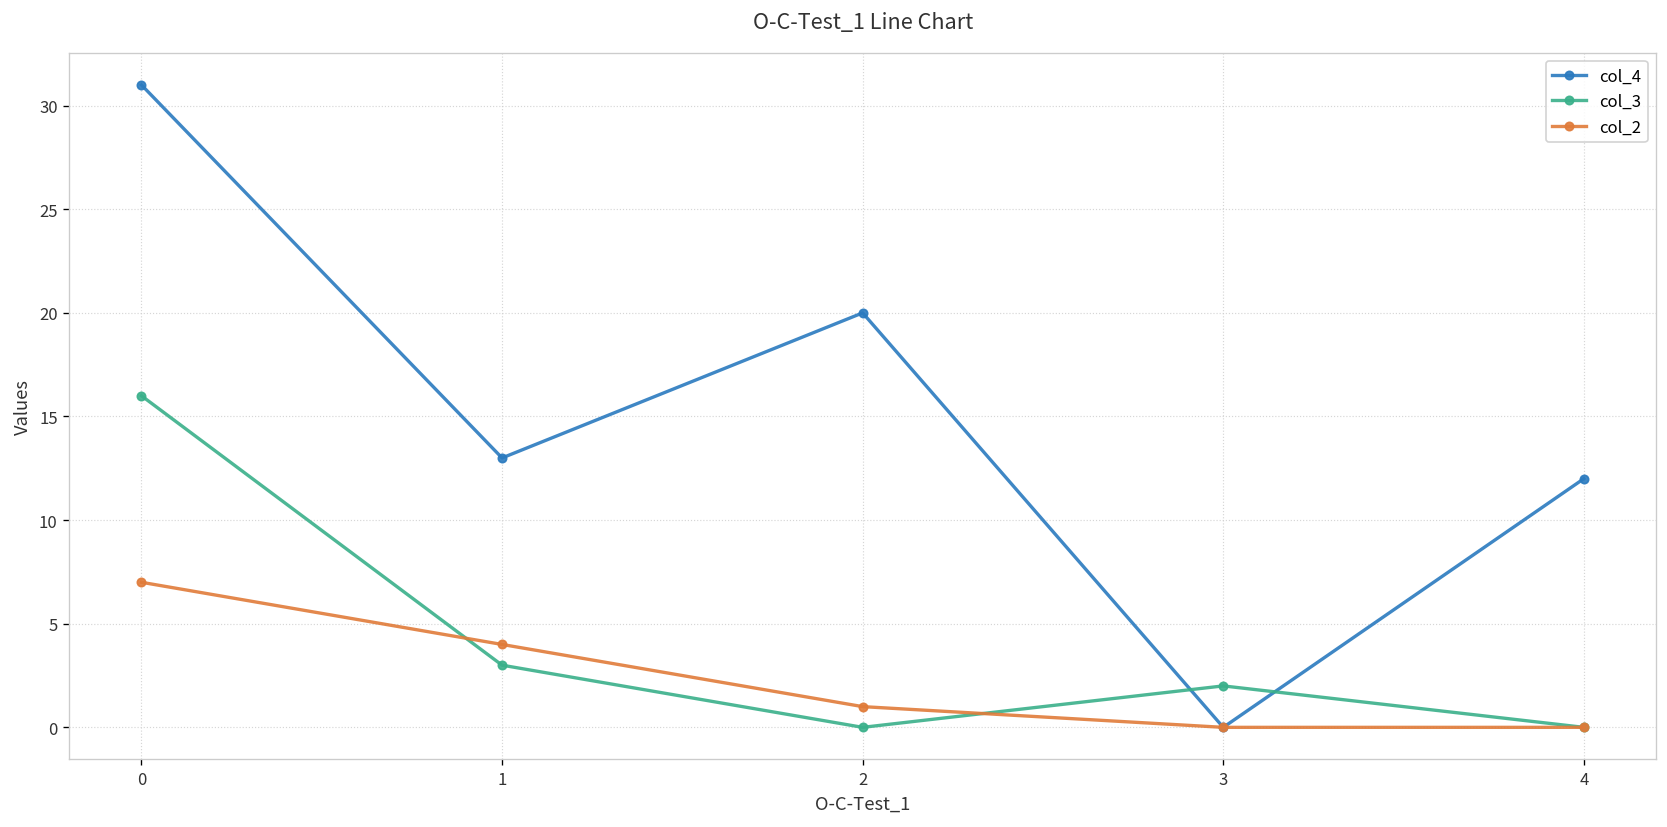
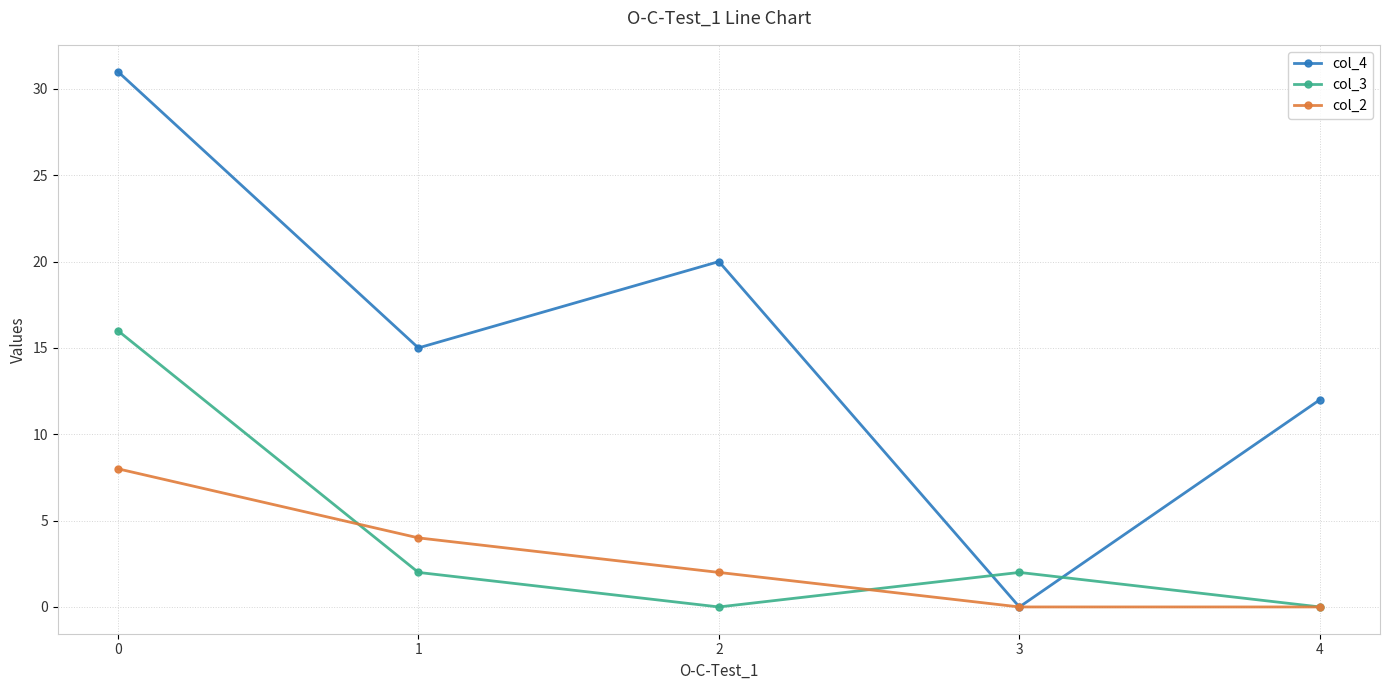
  {
    "col_4": {
      "0": 31,
-     "1": 13,
+     "1": 15,
      "2": 20,
      "4": 12
    },
    "col_3": {
      "0": 16,
-     "1": 3,
+     "1": 2,
      "2": 0,
      "3": 2
    },
    "col_2": {
-     "0": 7,
+     "0": 8,
      "1": 4,
-     "2": 1
+     "2": 2
    }
  }
